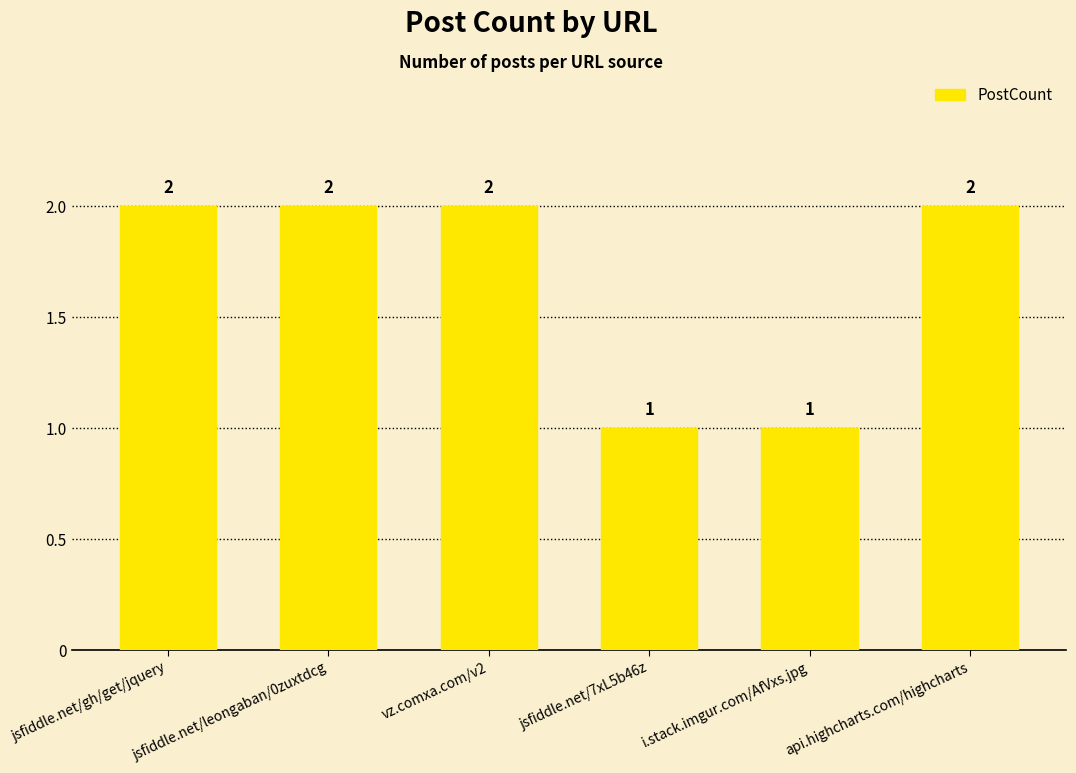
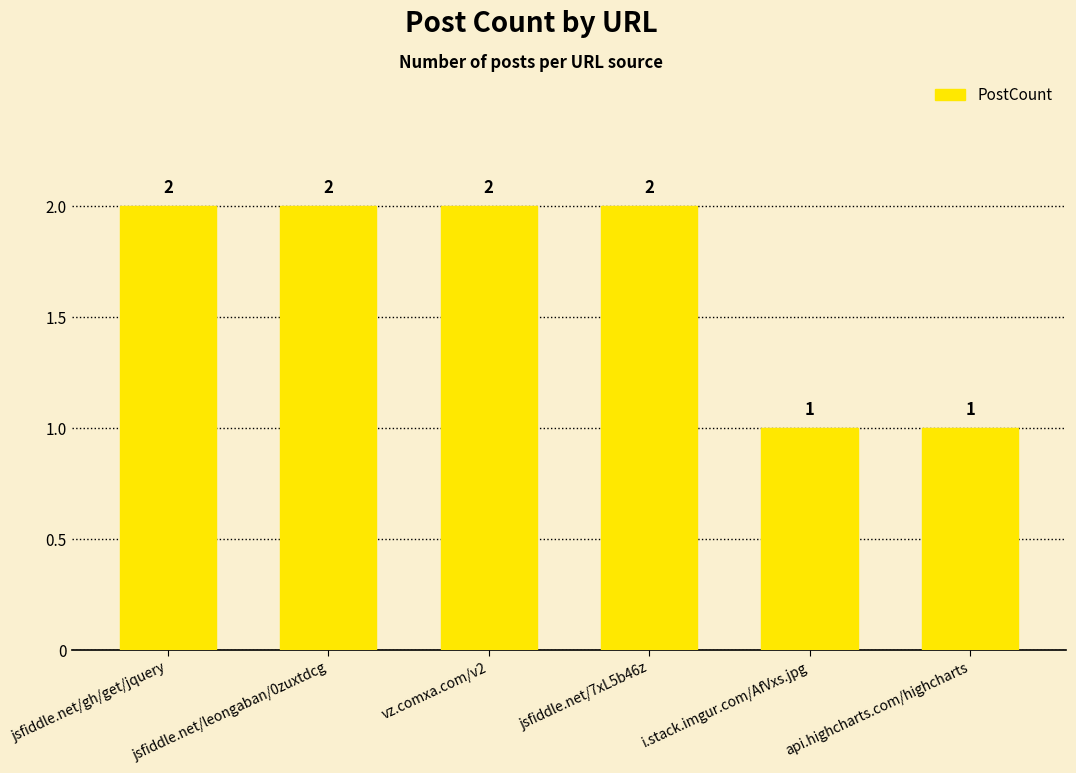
  {
    "jsfiddle.net/gh/get/jquery": 2,
    "jsfiddle.net/leongaban/0zuxtdcg": 2,
    "vz.comxa.com/v2": 2,
-   "jsfiddle.net/7xL5b46z": 1,
+   "jsfiddle.net/7xL5b46z": 2,
    "i.stack.imgur.com/AfVxs.jpg": 1,
-   "api.highcharts.com/highcharts": 2
+   "api.highcharts.com/highcharts": 1
  }
